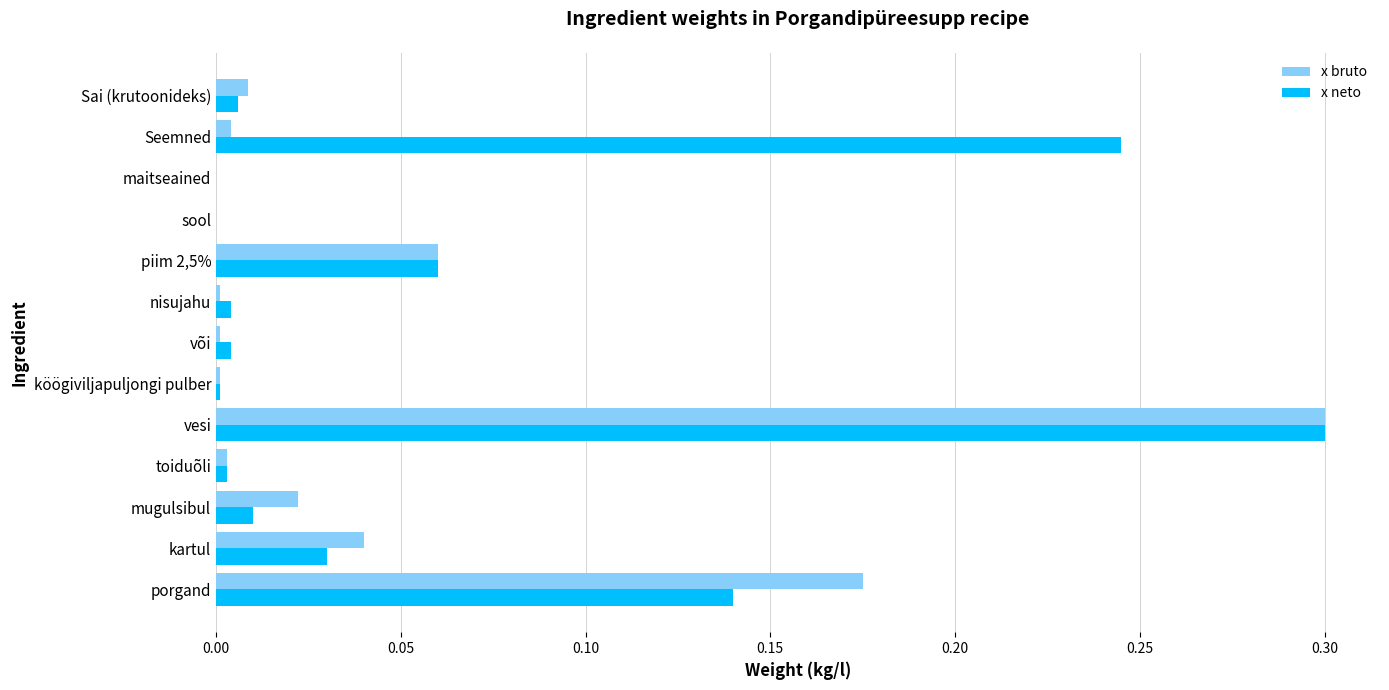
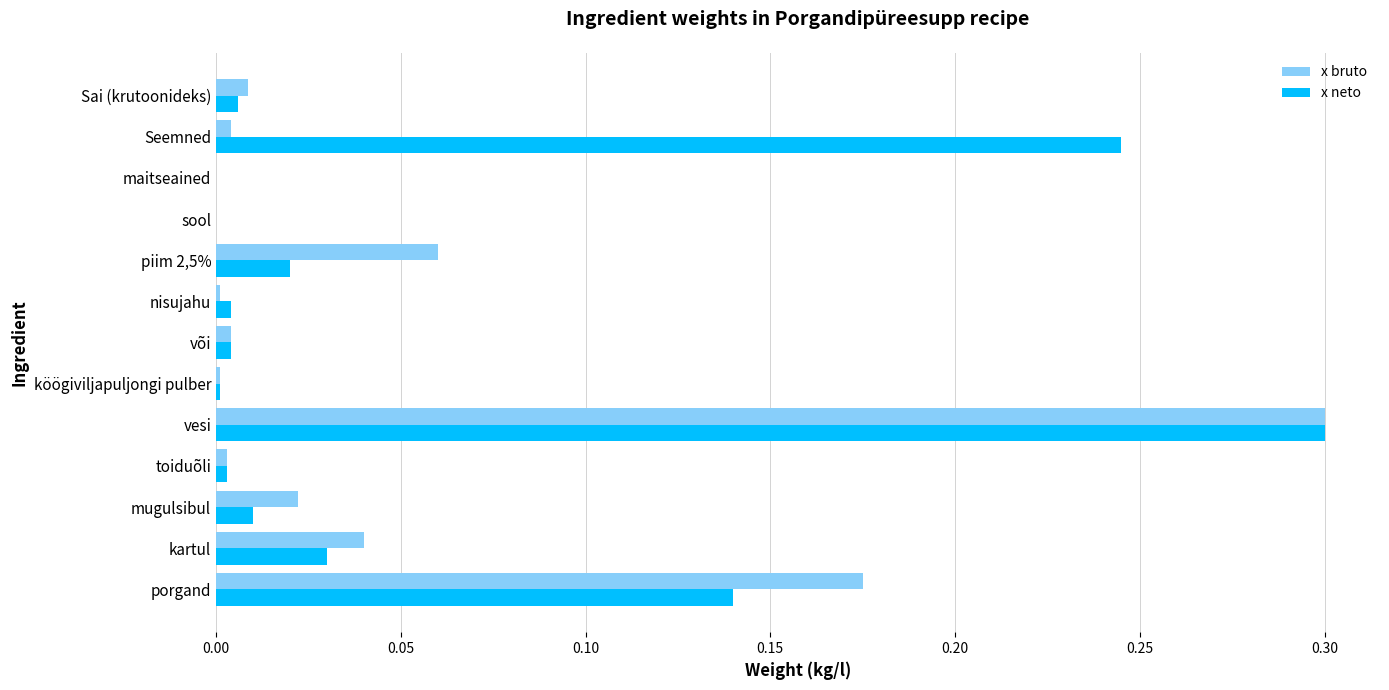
  {
    "x bruto": {
      "Sai (krutoonideks)": 0.009,
      "Seemned": 0.004,
      "maitseained": 0.000,
      "sool": 0.000,
      "piim 2,5%": 0.060,
      "nisujahu": 0.001,
-     "või": 0.001,
+     "või": 0.004,
      "köögiviljapuljongi pulber": 0.001,
      "vesi": 0.300,
      "toiduõli": 0.003,
      "mugulsibul": 0.022,
      "kartul": 0.040,
      "porgand": 0.175
    },
    "x neto": {
      "Sai (krutoonideks)": 0.006,
      "Seemned": 0.245,
      "maitseained": 0.00,
      "sool": 0.00,
-     "piim 2,5%": 0.06,
+     "piim 2,5%": 0.02,
      "nisujahu": 0.004,
      "või": 0.004,
      "köögiviljapuljongi pulber": 0.001,
      "vesi": 0.30,
      "toiduõli": 0.003,
      "mugulsibul": 0.01,
      "kartul": 0.03,
      "porgand": 0.14
    }
  }
